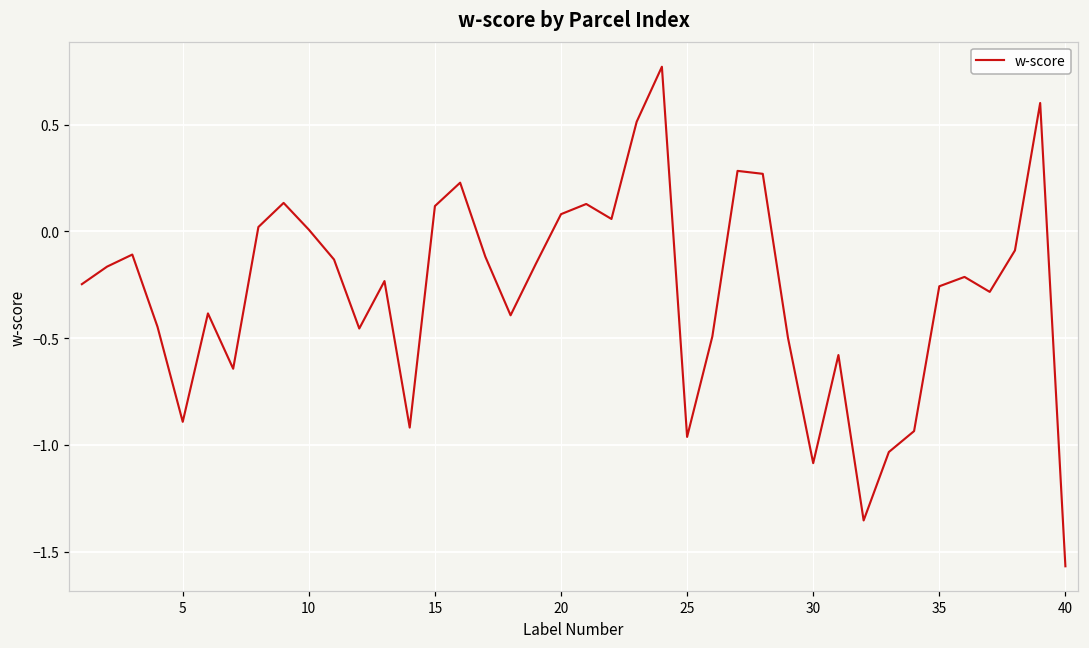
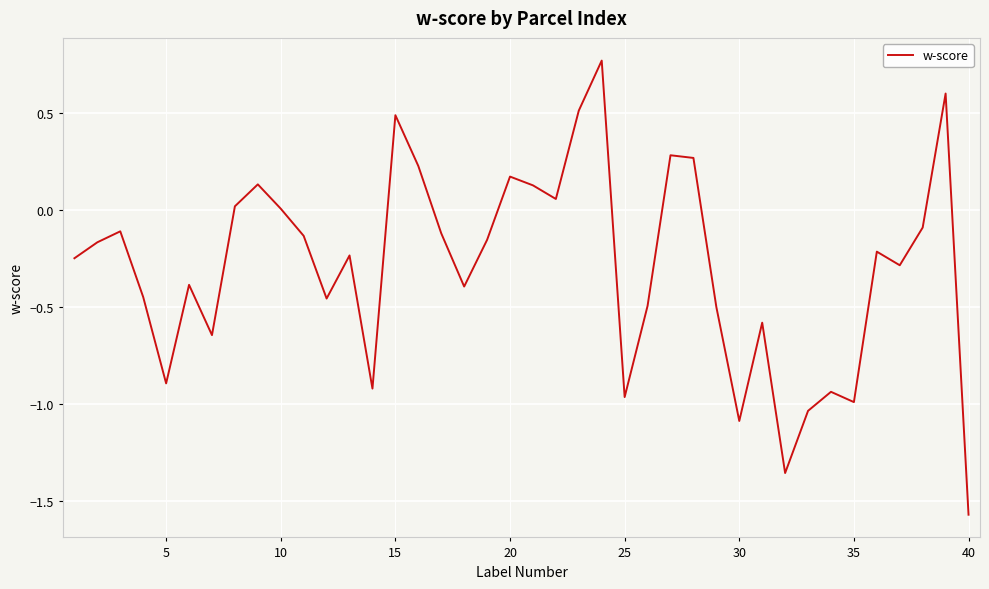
  {
    "5": -0.89,
    "10": 0.01,
-   "15": 0.12,
-   "20": 0.08,
+   "15": 0.49,
+   "20": 0.17,
    "25": -0.96,
    "30": -1.09,
-   "35": -0.26,
+   "35": -0.99,
    "40": -1.57
  }
